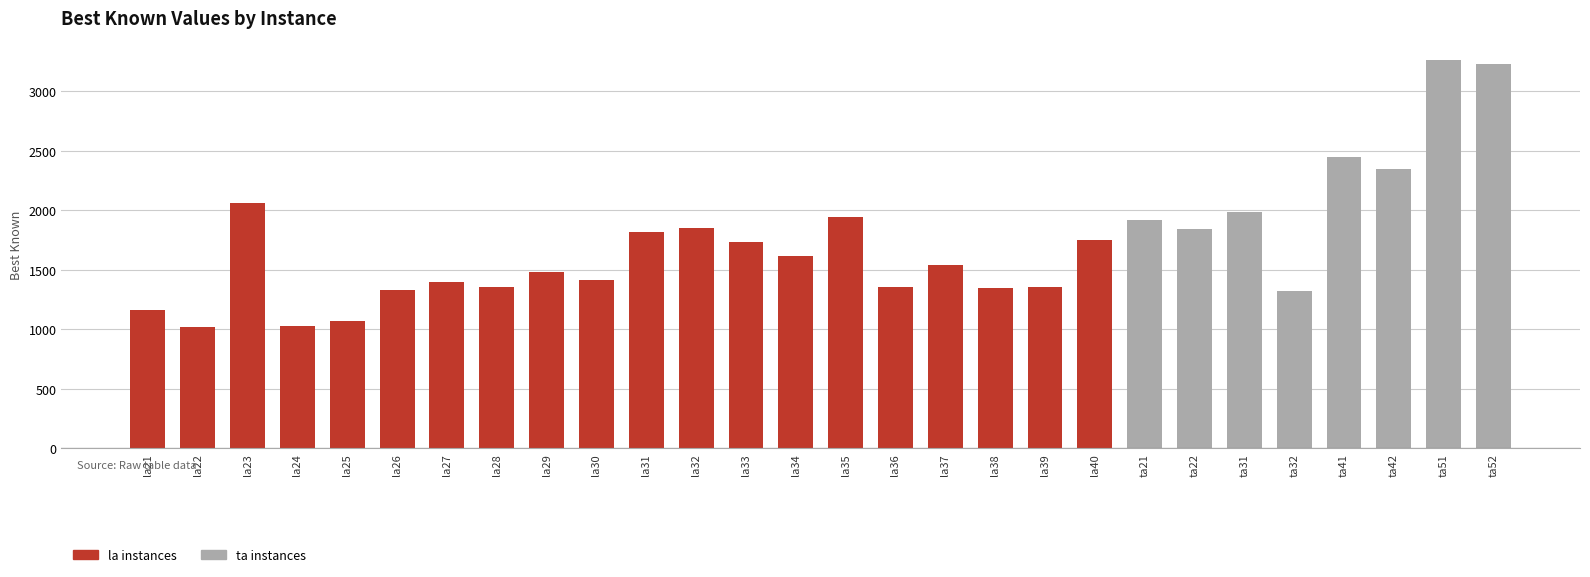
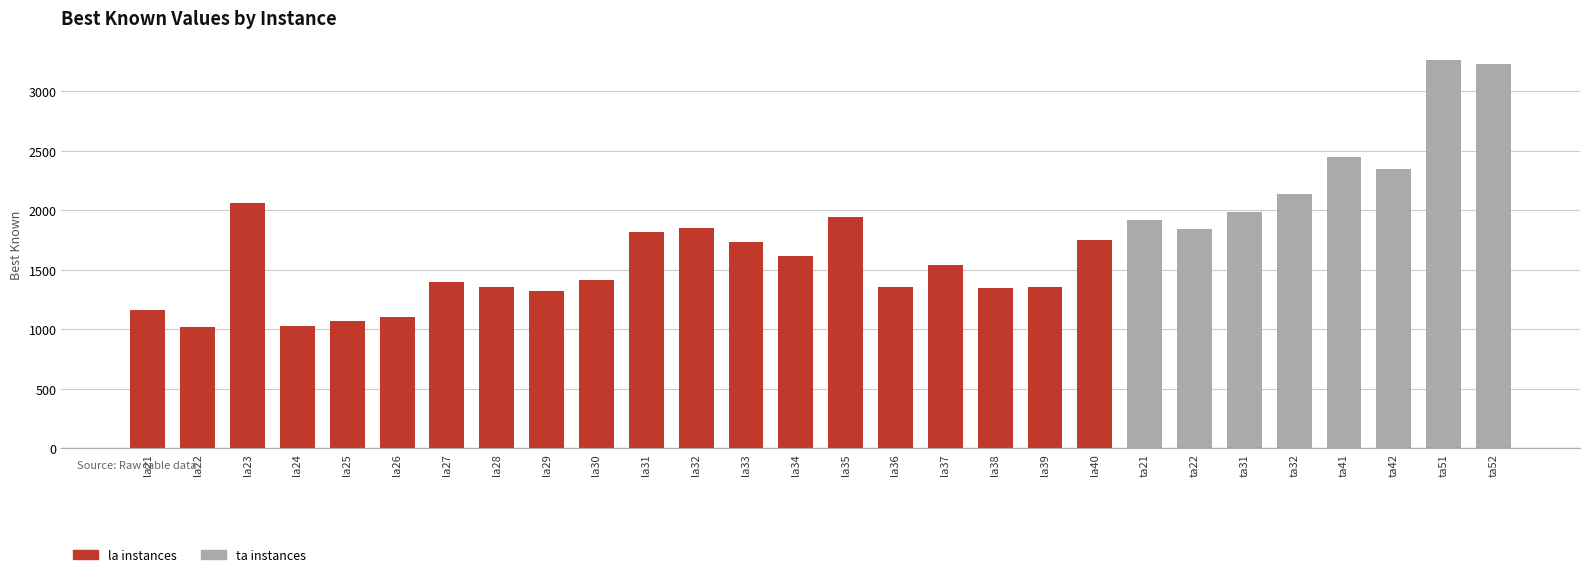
  {
    "la21": 1160,
    "la22": 1020,
    "la23": 2060,
    "la24": 1030,
    "la25": 1070,
-   "la26": 1330,
+   "la26": 1100,
    "la27": 1400,
    "la28": 1360,
-   "la29": 1480,
+   "la29": 1320,
    "la30": 1420,
    "la31": 1820,
    "la32": 1850,
    "la33": 1730,
    "la34": 1610,
    "la35": 1940,
    "la36": 1360,
    "la37": 1540,
    "la38": 1350,
    "la39": 1360,
    "la40": 1750,
    "ta21": 1920,
    "ta22": 1840,
    "ta31": 1990,
-   "ta32": 1320,
+   "ta32": 2140,
    "ta41": 2450,
    "ta42": 2350,
    "ta51": 3260,
    "ta52": 3230
  }
